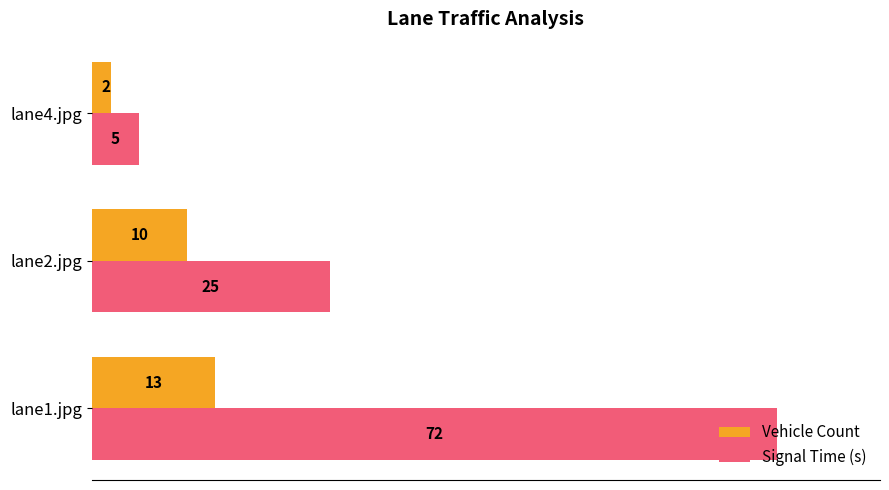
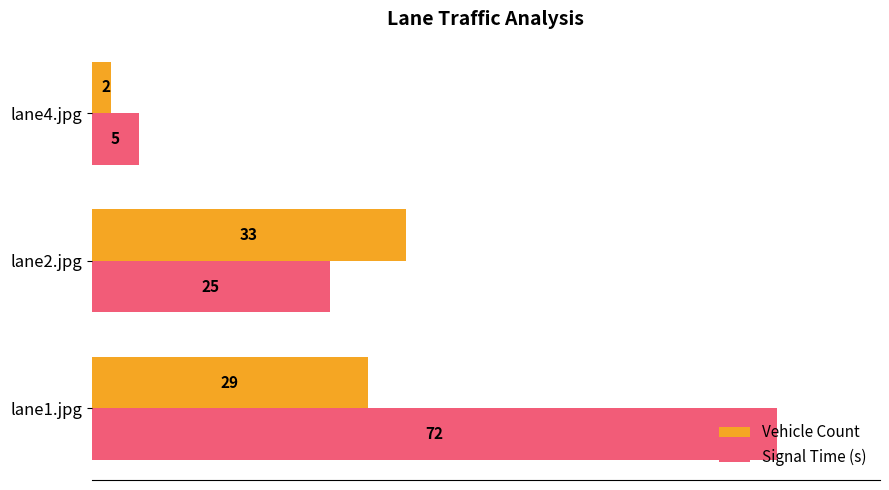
  {
    "Vehicle Count": {
      "lane4.jpg": 2,
-     "lane2.jpg": 10,
-     "lane1.jpg": 13
+     "lane2.jpg": 33,
+     "lane1.jpg": 29
    },
    "Signal Time (s)": {
      "lane4.jpg": 5,
      "lane2.jpg": 25,
      "lane1.jpg": 72
    }
  }
